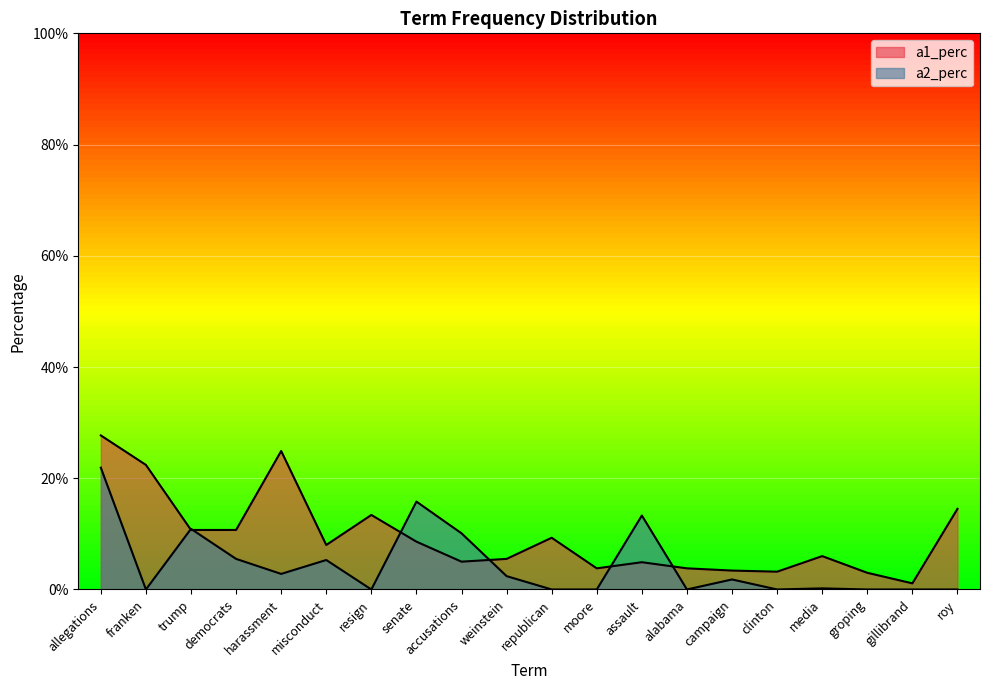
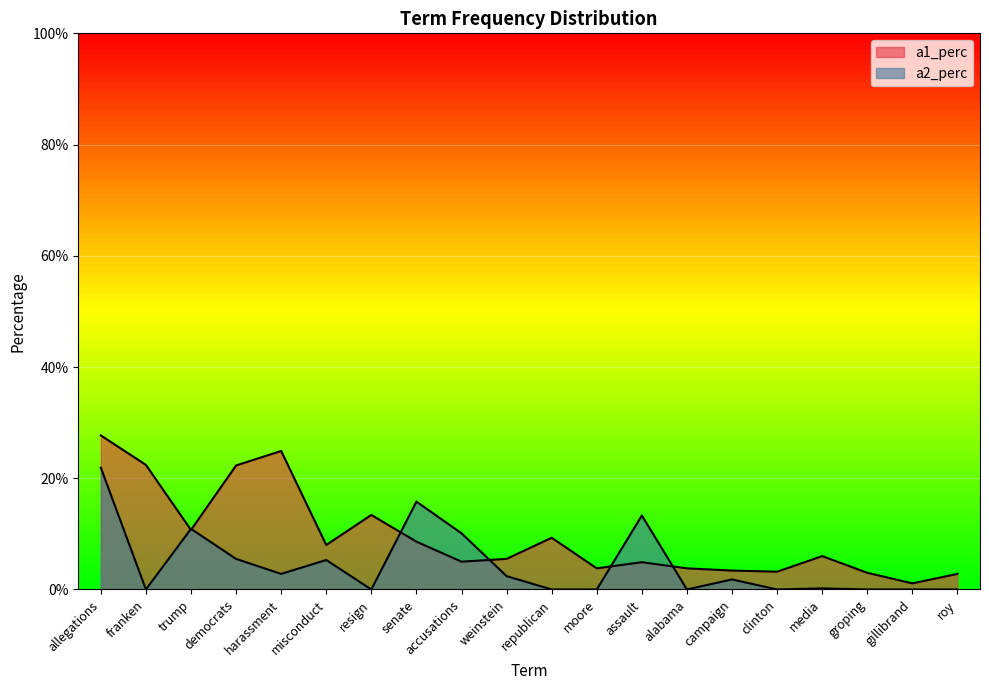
  {
    "a1_perc": {
      "allegations": "28%",
      "franken": "22%",
-     "democrats": "11%",
+     "democrats": "22%",
      "harassment": "25%",
      "misconduct": "8%",
      "resign": "13%",
      "senate": "9%",
      "accusations": "5%",
      "weinstein": "6%",
      "republican": "9%",
      "moore": "4%",
      "assault": "5%",
      "alabama": "4%",
      "campaign": "3%",
      "clinton": "3%",
      "media": "6%",
      "groping": "3%",
      "gillibrand": "1%",
-     "roy": "14%"
+     "roy": "3%"
    },
    "a2_perc": {
      "allegations": "22%",
      "franken": "0%",
      "democrats": "6%",
      "harassment": "3%",
      "misconduct": "5%",
      "resign": "0%",
      "senate": "16%",
      "accusations": "10%",
      "weinstein": "2%",
      "republican": "0%",
      "moore": "0%",
      "assault": "13%",
      "alabama": "0%",
      "campaign": "2%",
      "clinton": "0%",
      "media": "0%",
      "groping": "0%",
      "gillibrand": "0%",
      "roy": "0%"
    }
  }
